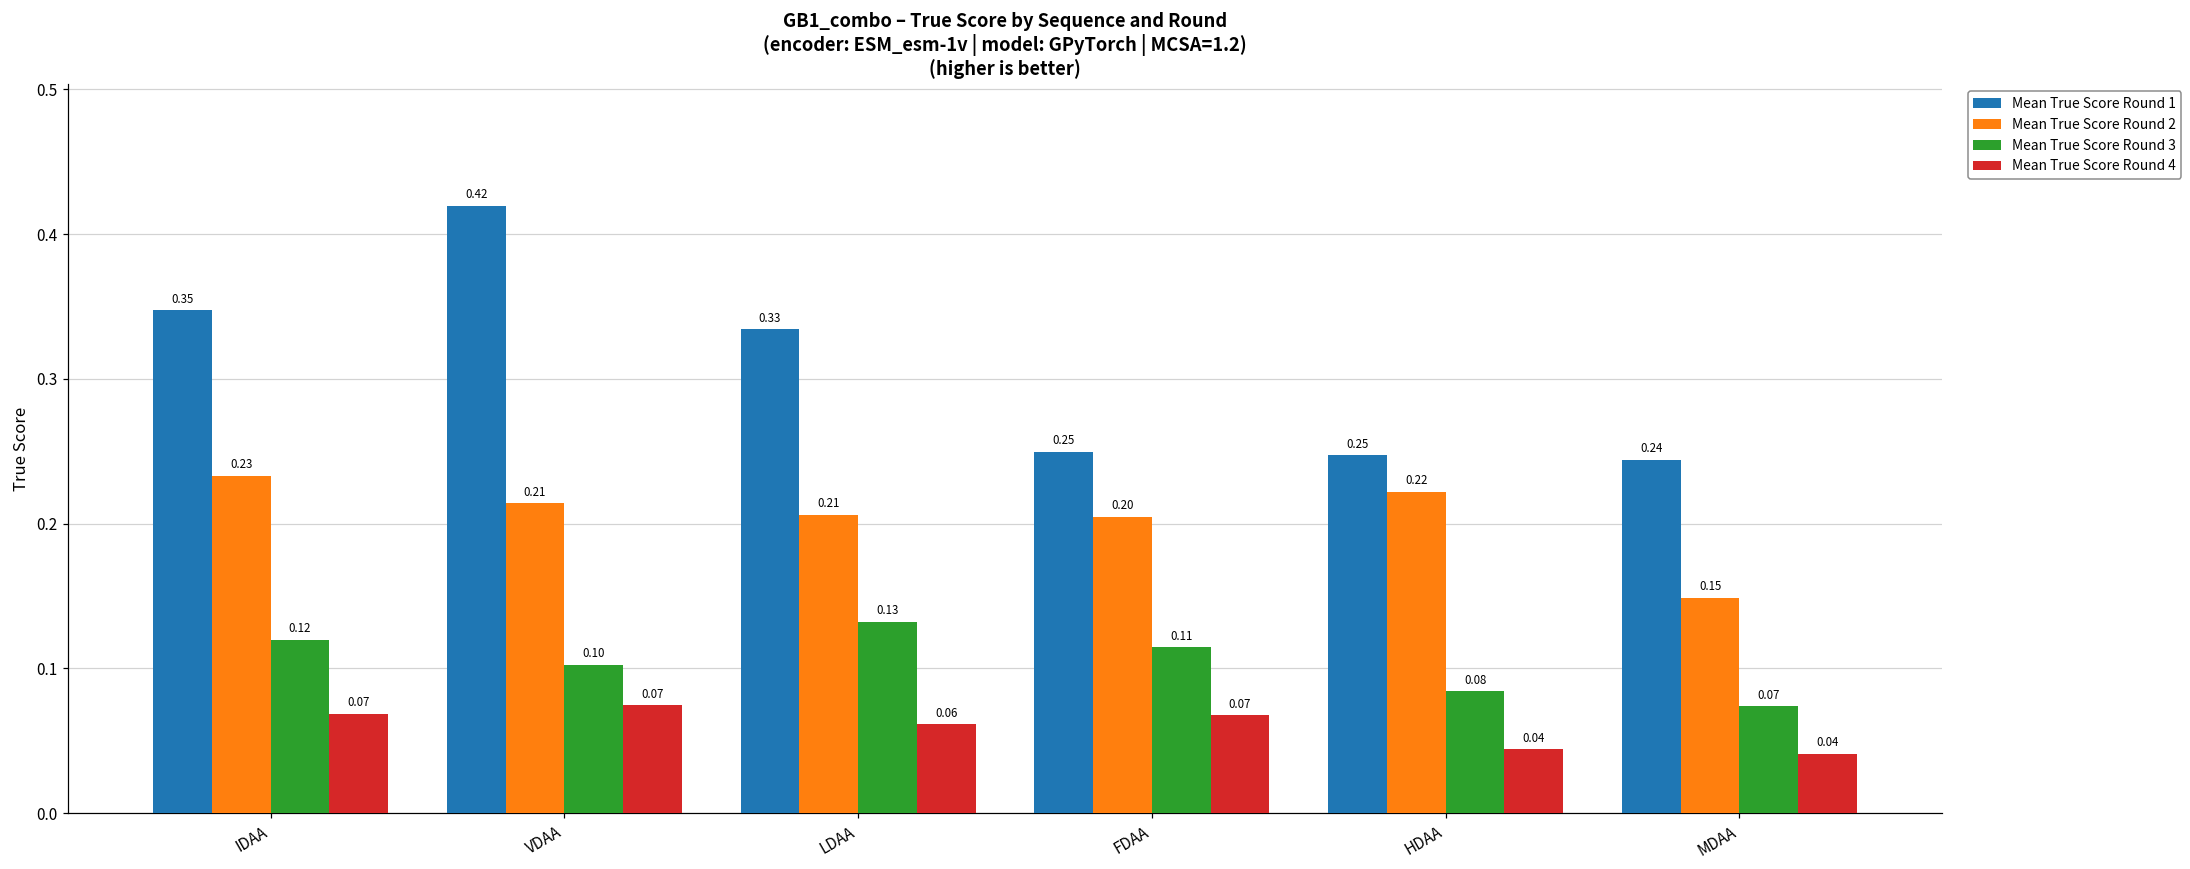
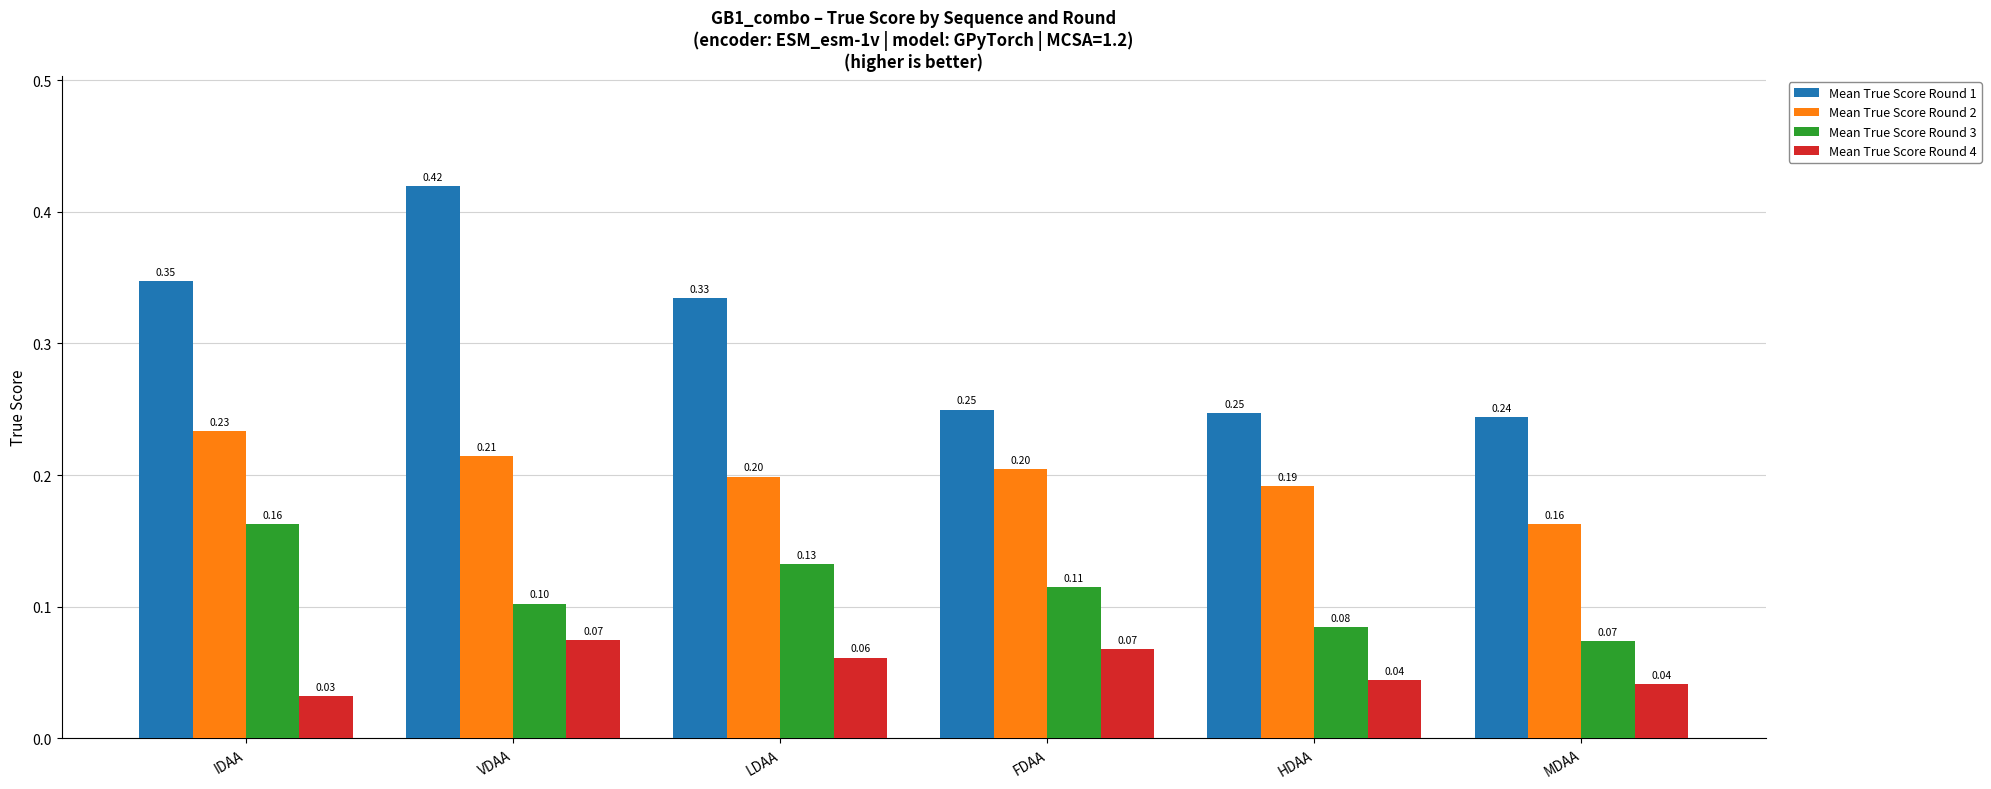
  {
    "Mean True Score Round 1": {
      "IDAA": 0.35,
      "VDAA": 0.42,
      "LDAA": 0.33,
      "FDAA": 0.25,
      "HDAA": 0.25,
      "MDAA": 0.24
    },
    "Mean True Score Round 2": {
      "IDAA": 0.23,
      "VDAA": 0.21,
-     "LDAA": 0.21,
+     "LDAA": 0.20,
      "FDAA": 0.20,
-     "HDAA": 0.22,
-     "MDAA": 0.15
+     "HDAA": 0.19,
+     "MDAA": 0.16
    },
    "Mean True Score Round 3": {
-     "IDAA": 0.12,
+     "IDAA": 0.16,
      "VDAA": 0.10,
      "LDAA": 0.13,
      "FDAA": 0.11,
      "HDAA": 0.08,
      "MDAA": 0.07
    },
    "Mean True Score Round 4": {
-     "IDAA": 0.07,
+     "IDAA": 0.03,
      "VDAA": 0.07,
      "LDAA": 0.06,
      "FDAA": 0.07,
      "HDAA": 0.04,
      "MDAA": 0.04
    }
  }
